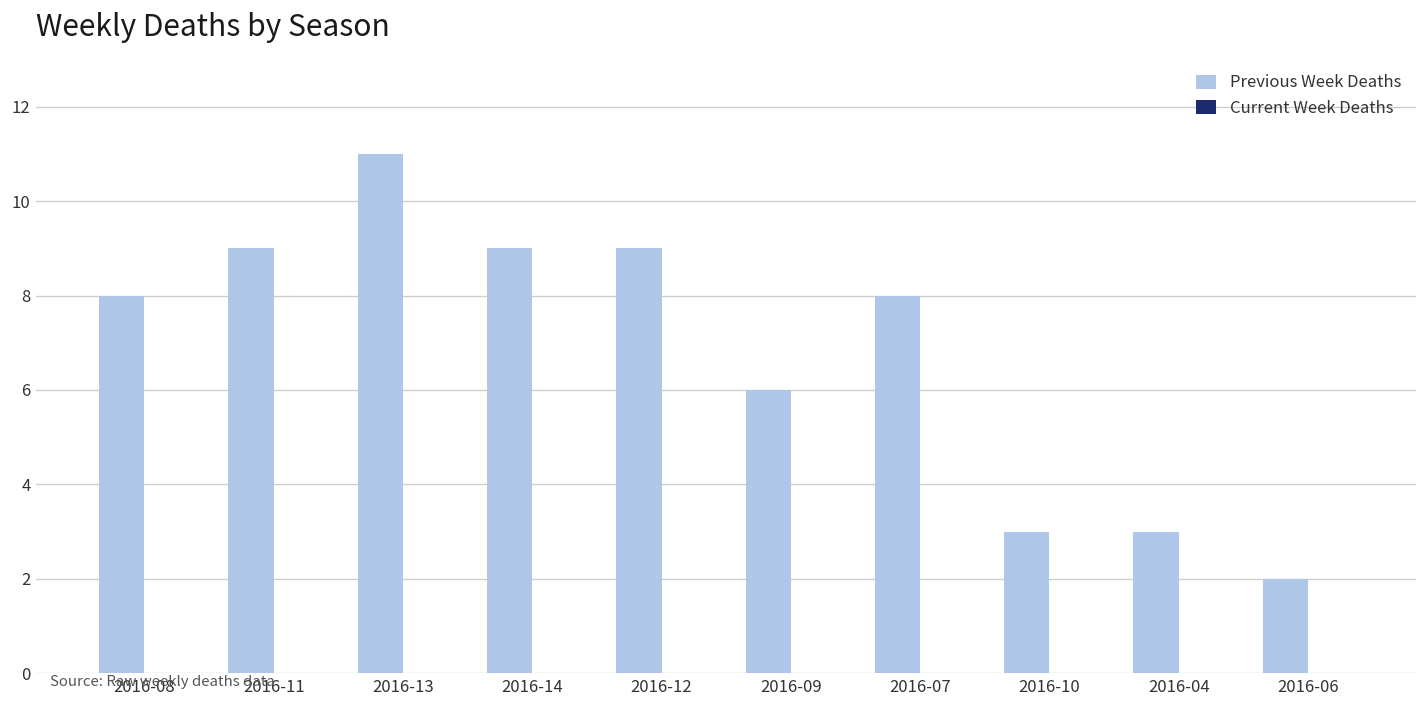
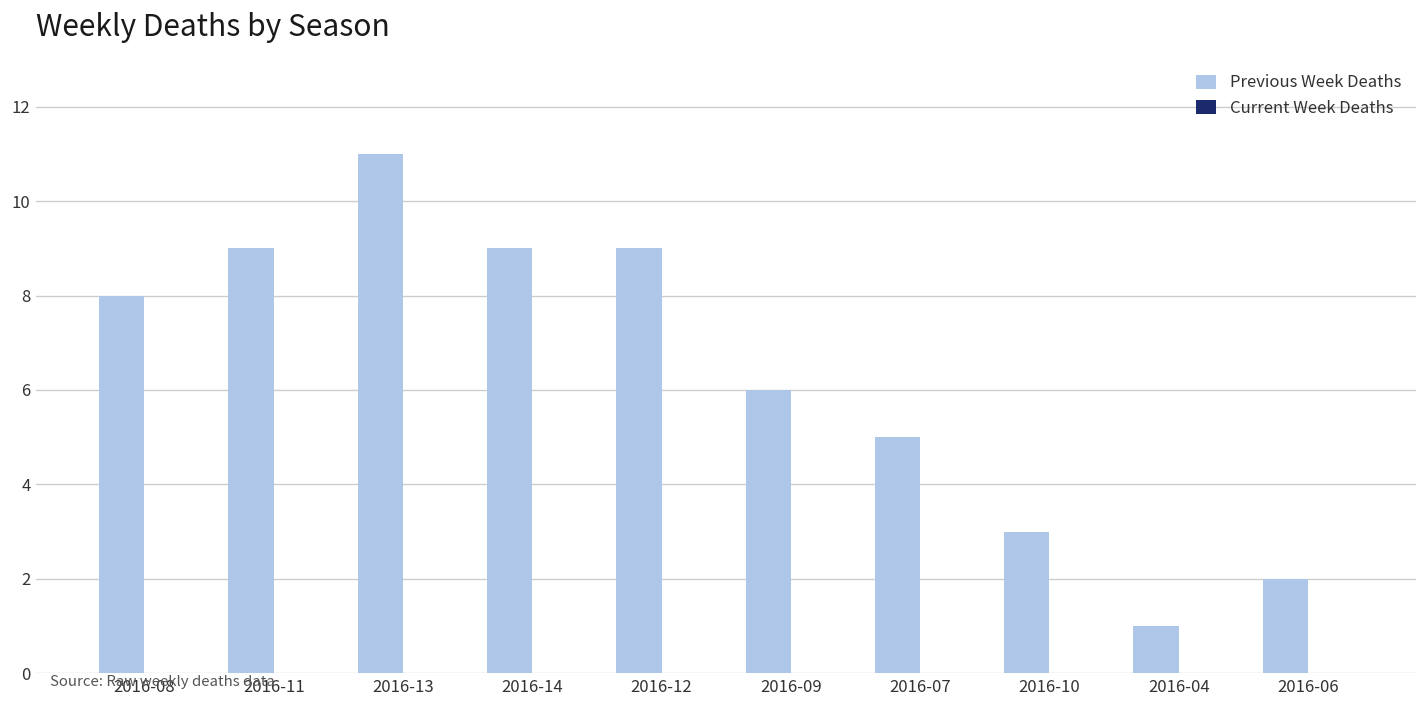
  {
    "Previous Week Deaths": {
      "2016-08": 8,
      "2016-11": 9,
      "2016-13": 11,
      "2016-14": 9,
      "2016-12": 9,
      "2016-09": 6,
-     "2016-07": 8,
+     "2016-07": 5,
      "2016-10": 3,
-     "2016-04": 3,
+     "2016-04": 1,
      "2016-06": 2
    },
    "Current Week Deaths": {
      "2016-08": 0,
      "2016-11": 0,
      "2016-13": 0,
      "2016-14": 0,
      "2016-12": 0,
      "2016-09": 0,
      "2016-07": 0,
      "2016-10": 0,
      "2016-04": 0,
      "2016-06": 0
    }
  }
